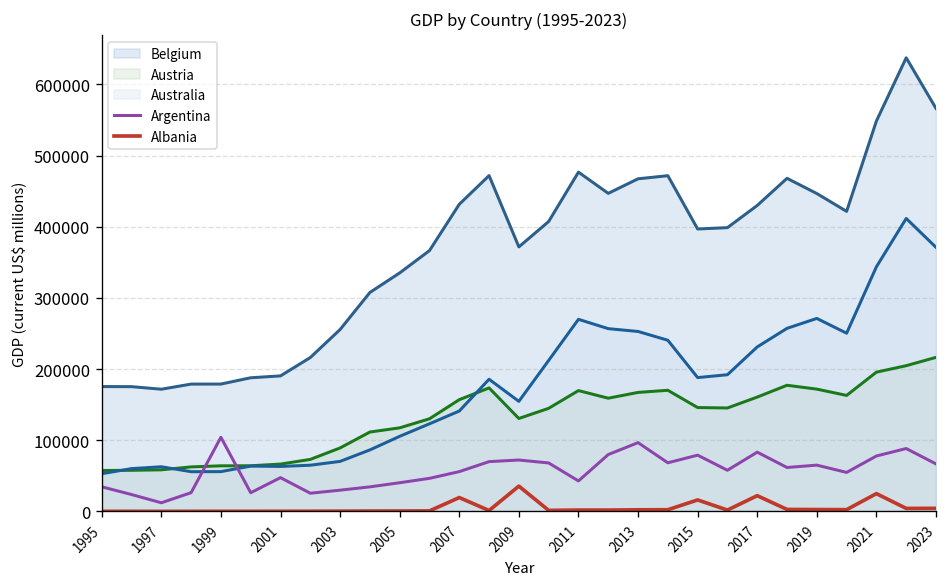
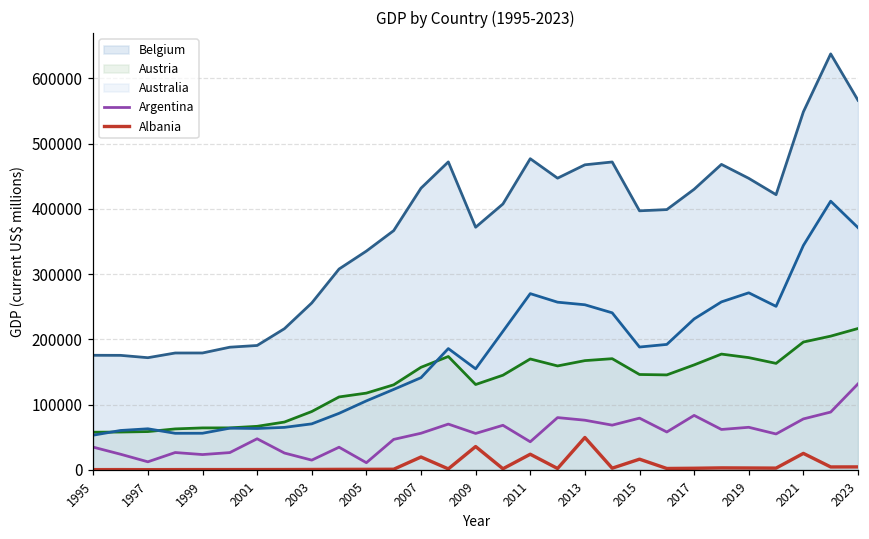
  {
    "Argentina": {
      "1995": 30000,
      "1997": 10000,
-     "1999": 100000,
+     "1999": 20000,
      "2001": 50000,
-     "2003": 30000,
-     "2005": 40000,
+     "2003": 10000,
+     "2005": 10000,
      "2007": 60000,
-     "2009": 70000,
+     "2009": 60000,
      "2011": 40000,
-     "2013": 100000,
+     "2013": 80000,
      "2015": 80000,
      "2017": 80000,
      "2019": 70000,
      "2021": 80000,
-     "2023": 70000
+     "2023": 130000
    },
    "Albania": {
      "1995": 0,
      "1997": 0,
      "1999": 0,
      "2001": 0,
      "2003": 0,
      "2005": 0,
      "2007": 20000,
      "2009": 40000,
-     "2011": 0,
-     "2013": 0,
+     "2011": 20000,
+     "2013": 50000,
      "2015": 20000,
-     "2017": 20000,
+     "2017": 0,
      "2019": 0,
      "2021": 30000,
      "2023": 0
    }
  }
